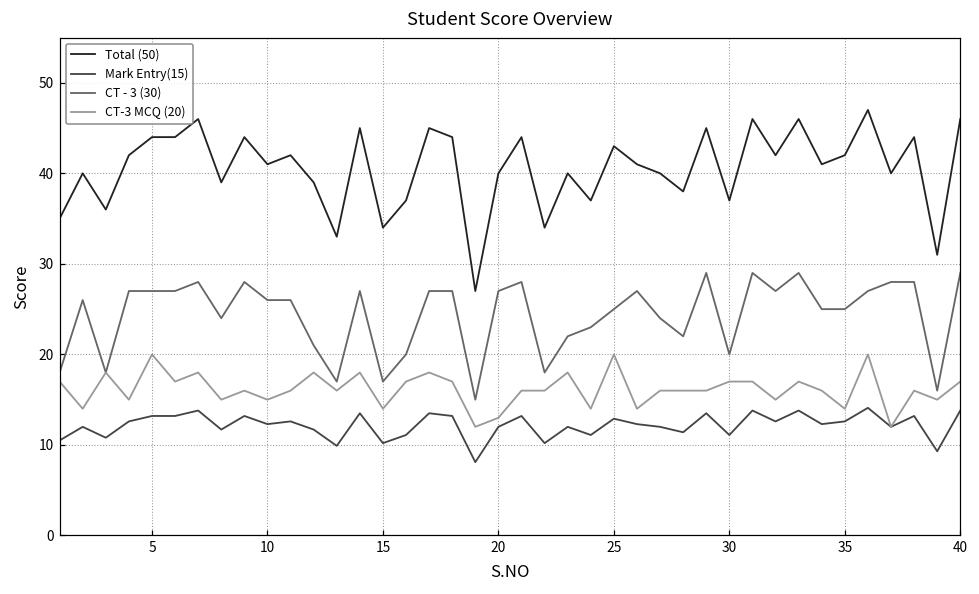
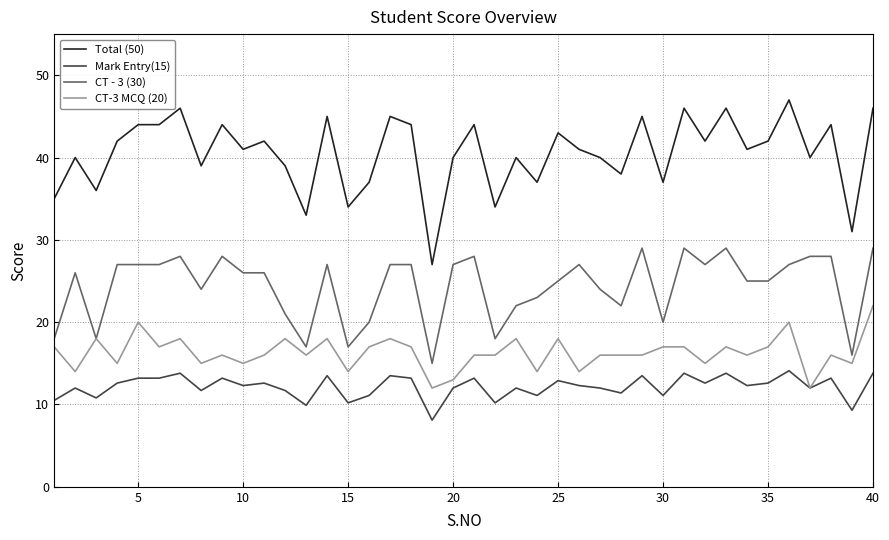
  {
    "CT-3 MCQ (20)": {
      "5": 20,
      "10": 15,
      "15": 14,
      "20": 13,
-     "25": 20,
+     "25": 18,
      "30": 17,
-     "35": 14,
-     "40": 17
+     "35": 17,
+     "40": 22
    }
  }
